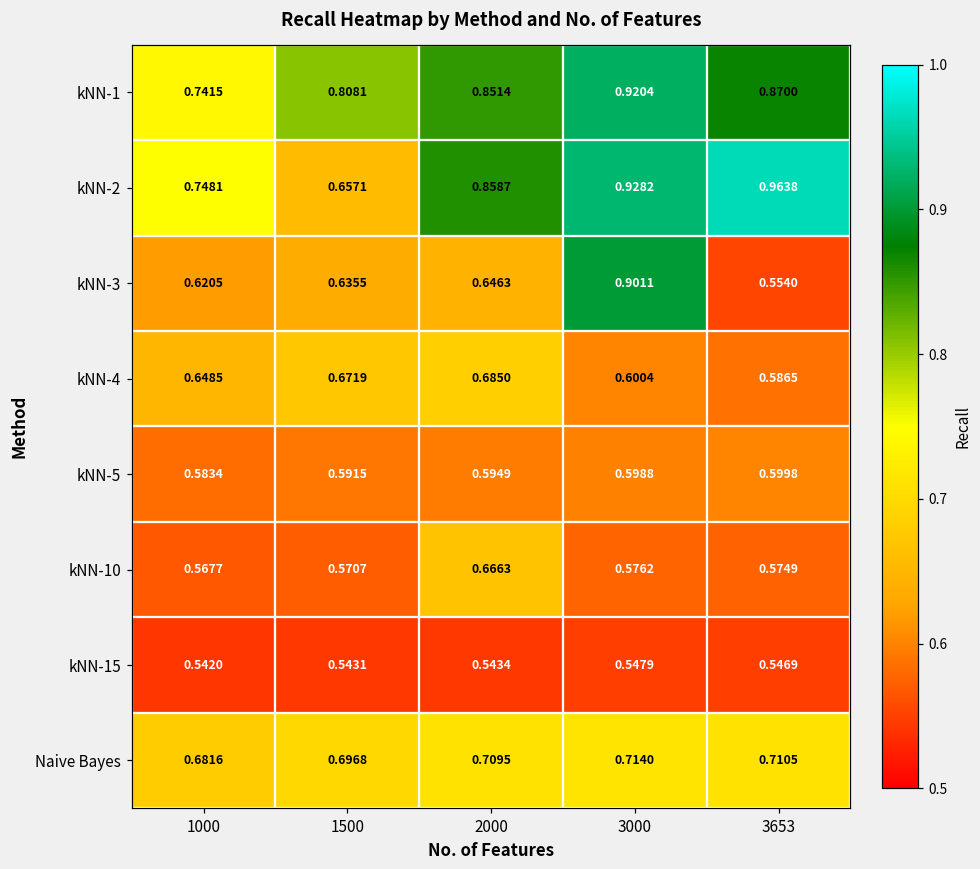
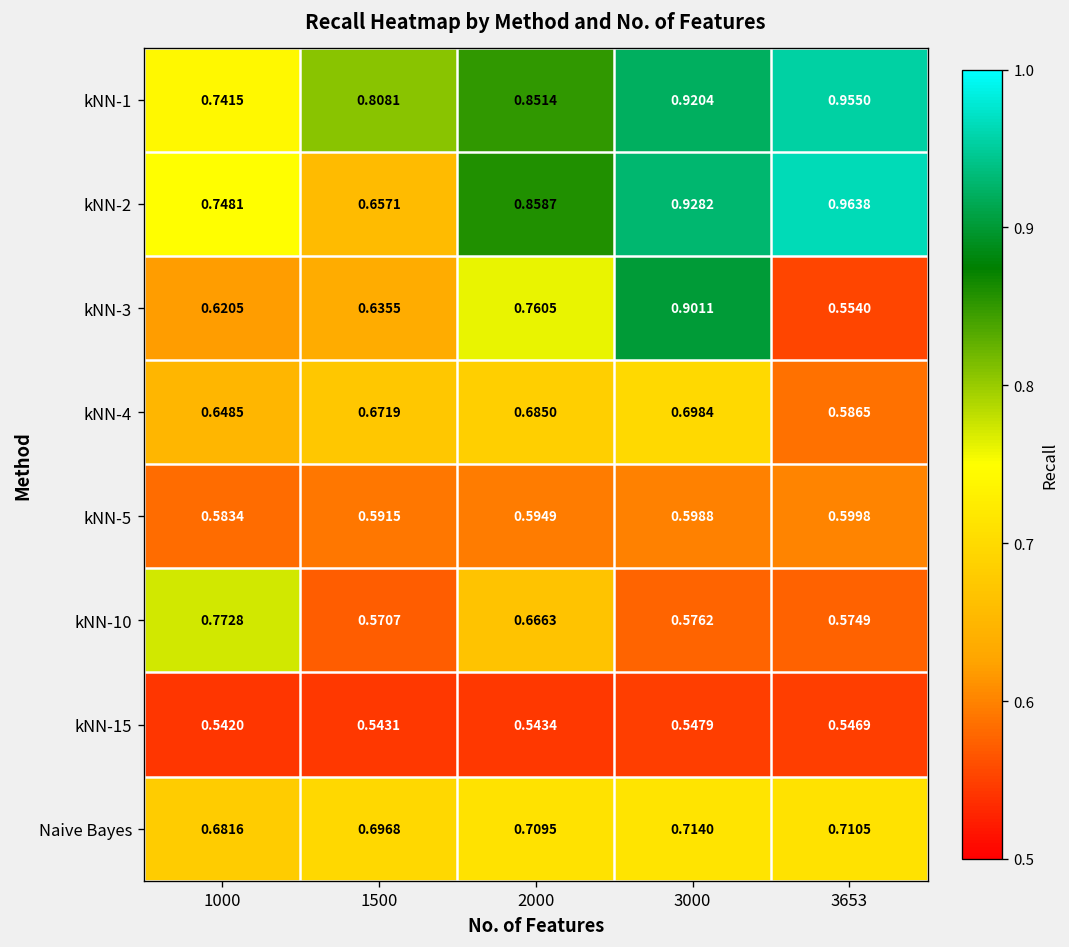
  {
    "kNN-1": {
      "1000": 0.7415,
      "1500": 0.8081,
      "2000": 0.8514,
      "3000": 0.9204,
-     "3653": 0.8700
+     "3653": 0.9550
    },
    "kNN-2": {
      "1000": 0.7481,
      "1500": 0.6571,
      "2000": 0.8587,
      "3000": 0.9282,
      "3653": 0.9638
    },
    "kNN-3": {
      "1000": 0.6205,
      "1500": 0.6355,
-     "2000": 0.6463,
+     "2000": 0.7605,
      "3000": 0.9011,
      "3653": 0.5540
    },
    "kNN-4": {
      "1000": 0.6485,
      "1500": 0.6719,
      "2000": 0.6850,
-     "3000": 0.6004,
+     "3000": 0.6984,
      "3653": 0.5865
    },
    "kNN-5": {
      "1000": 0.5834,
      "1500": 0.5915,
      "2000": 0.5949,
      "3000": 0.5988,
      "3653": 0.5998
    },
    "kNN-10": {
-     "1000": 0.5677,
+     "1000": 0.7728,
      "1500": 0.5707,
      "2000": 0.6663,
      "3000": 0.5762,
      "3653": 0.5749
    },
    "kNN-15": {
      "1000": 0.5420,
      "1500": 0.5431,
      "2000": 0.5434,
      "3000": 0.5479,
      "3653": 0.5469
    },
    "Naive Bayes": {
      "1000": 0.6816,
      "1500": 0.6968,
      "2000": 0.7095,
      "3000": 0.7140,
      "3653": 0.7105
    }
  }
